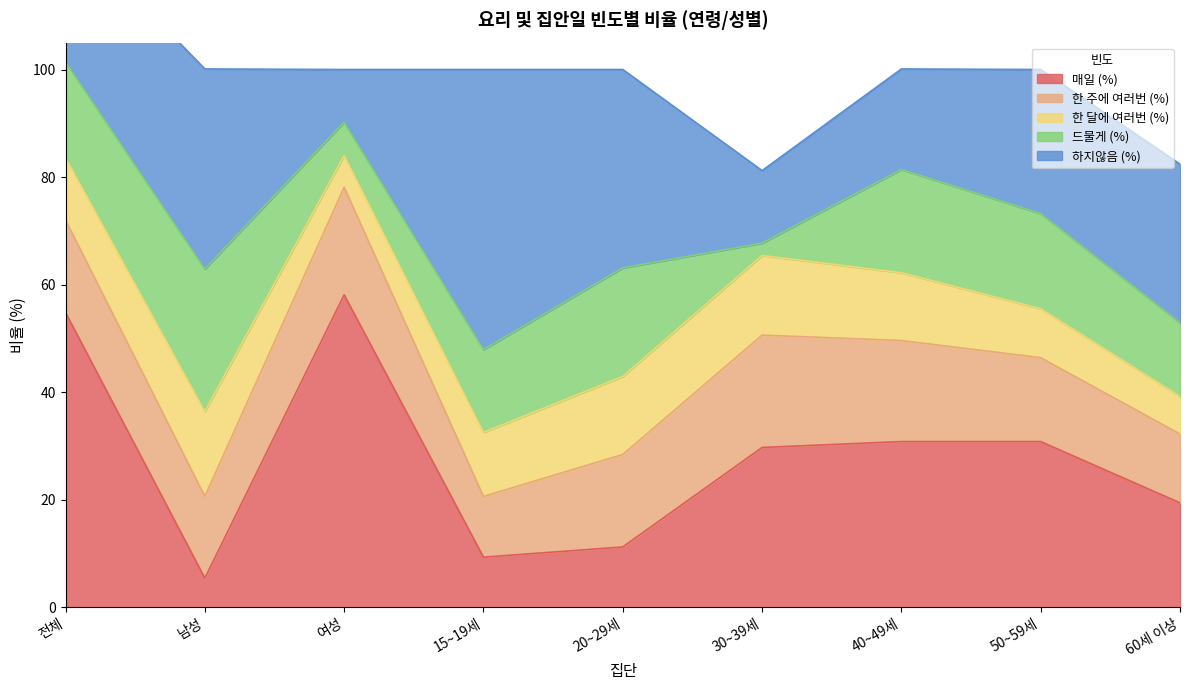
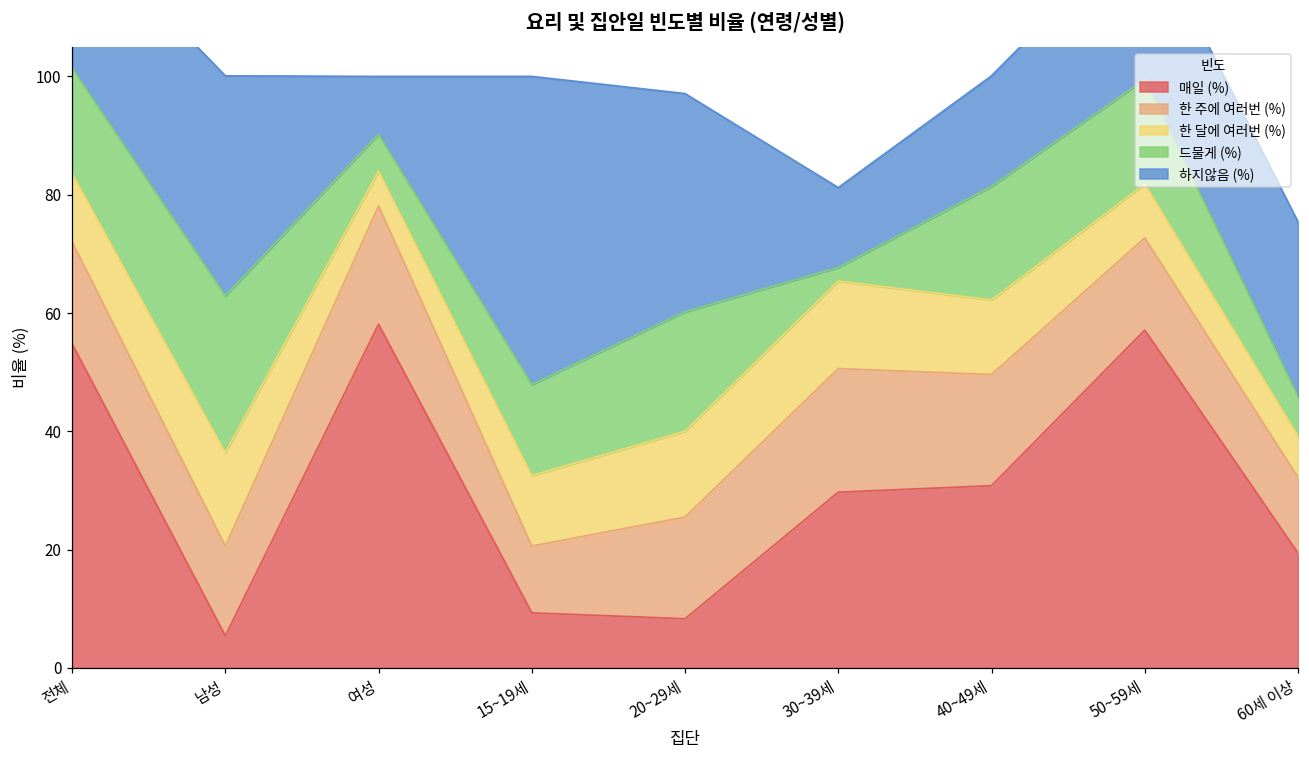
  {
    "매일 (%)": {
      "전체": 55,
      "남성": 5,
      "여성": 58,
      "15~19세": 9,
-     "20~29세": 11,
+     "20~29세": 8,
      "30~39세": 30,
      "40~49세": 31,
-     "50~59세": 31,
+     "50~59세": 57,
      "60세 이상": 19
    },
    "드물게 (%)": {
      "전체": 18,
      "남성": 27,
      "여성": 6,
      "15~19세": 15,
      "20~29세": 20,
      "30~39세": 2,
      "40~49세": 19,
-     "60세 이상": 14
+     "60세 이상": 7
    },
    "하지않음 (%)": {
      "남성": 37,
      "여성": 10,
      "15~19세": 52,
      "20~29세": 37,
      "30~39세": 14,
      "40~49세": 19,
      "60세 이상": 30
    }
  }
